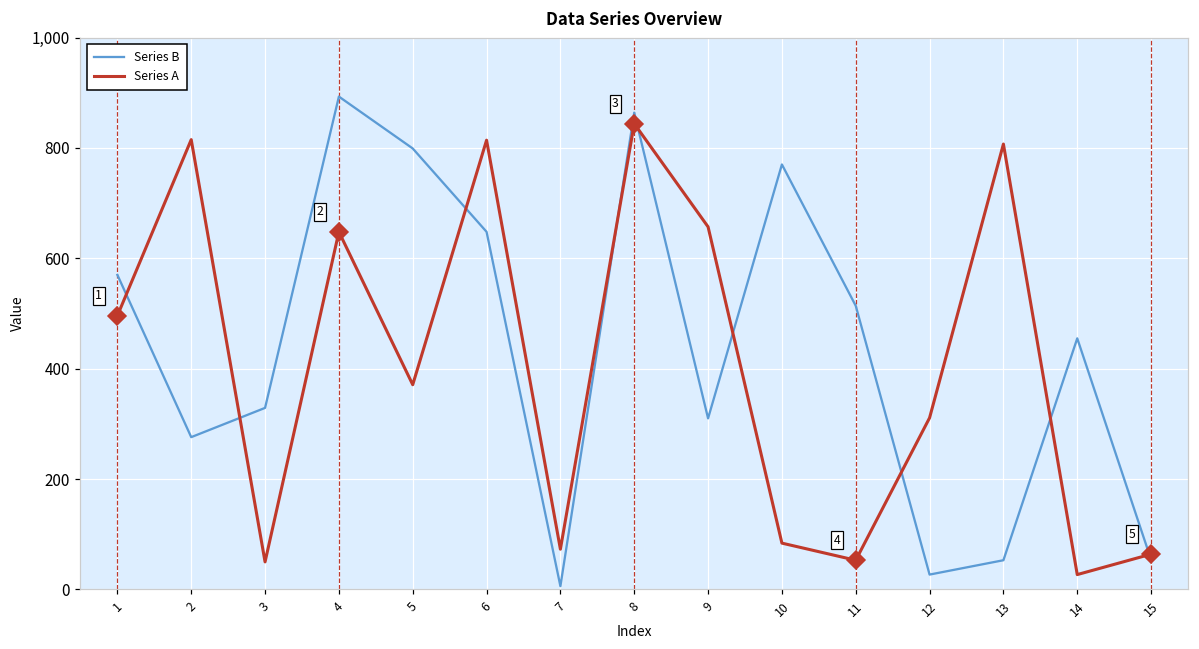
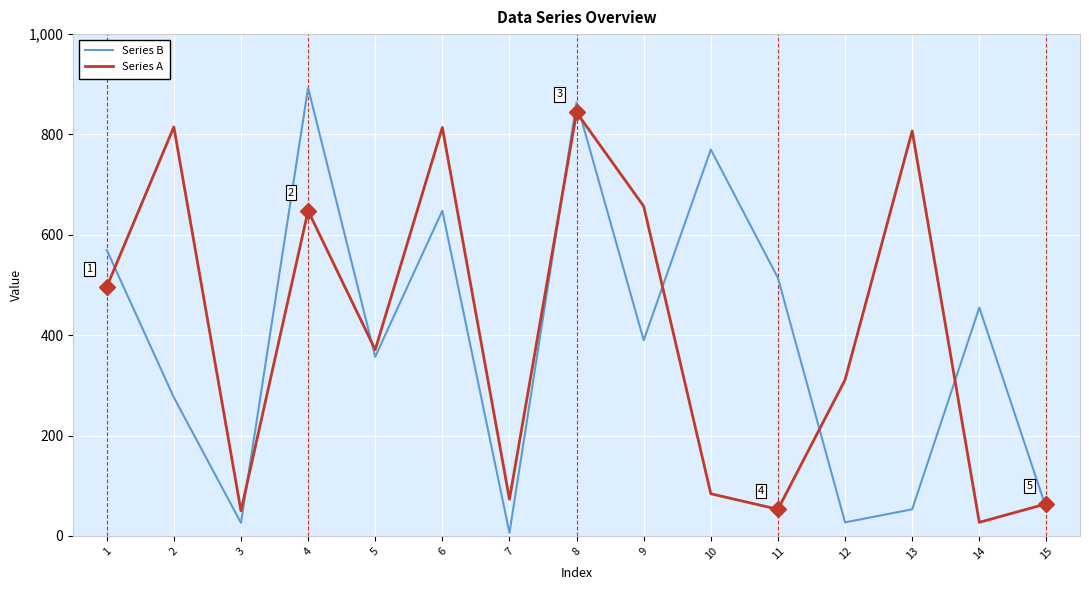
  {
    "Series B": {
      "1": 570,
      "2": 280,
-     "3": 330,
+     "3": 30,
      "4": 890,
-     "5": 800,
+     "5": 360,
      "6": 650,
      "7": 10,
-     "9": 310,
+     "9": 390,
      "10": 770,
      "11": 510,
      "12": 30,
      "13": 50,
      "14": 460,
      "15": 50
    }
  }
